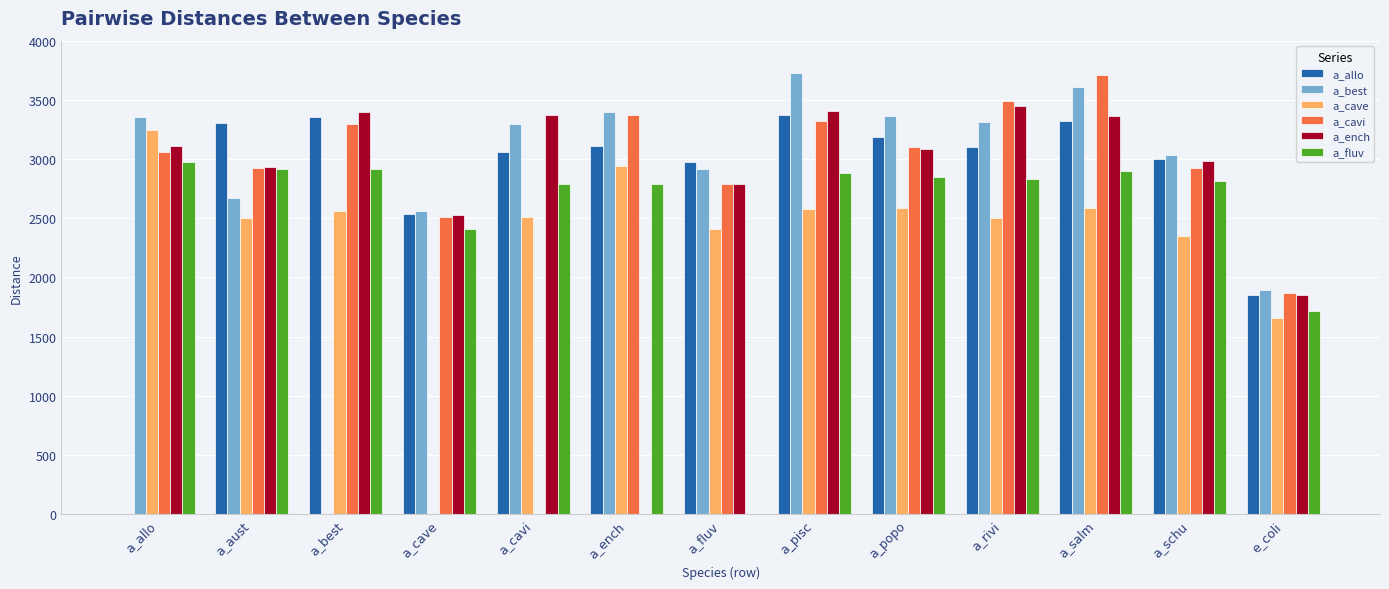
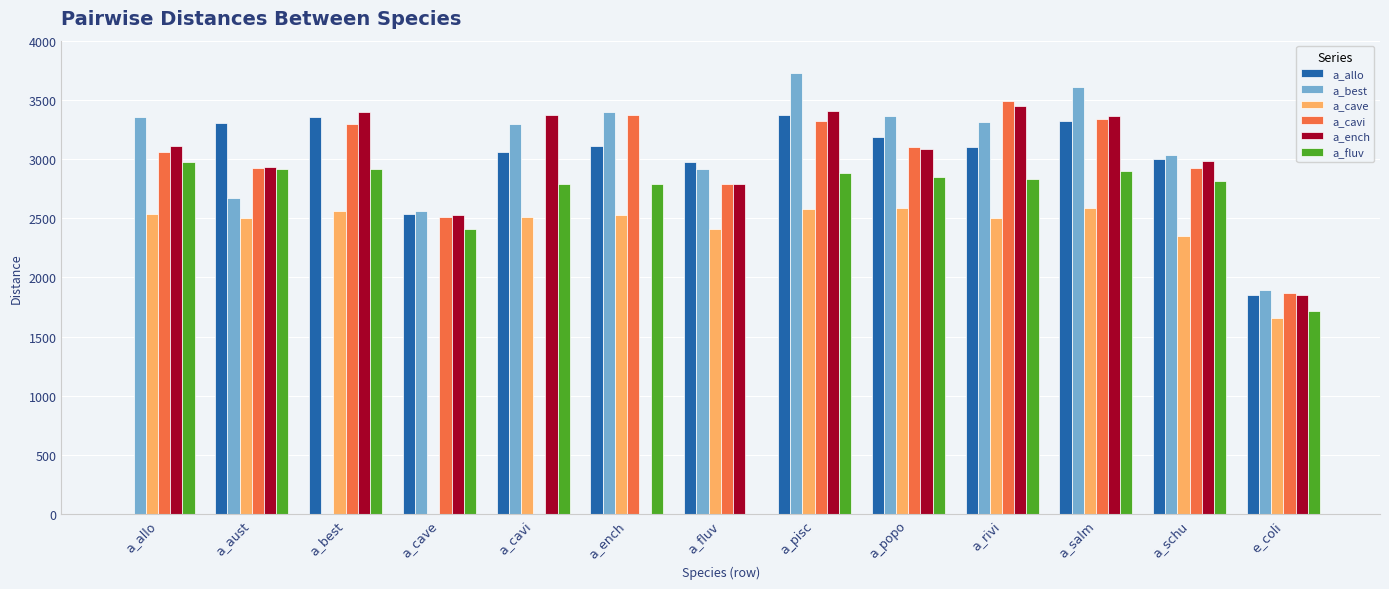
  {
    "a_allo": {
      "a_allo": 0,
      "a_aust": 3310,
      "a_best": 3350,
      "a_cave": 2530,
      "a_cavi": 3060,
      "a_ench": 3110,
      "a_fluv": 2980,
      "a_pisc": 3380,
      "a_popo": 3190,
      "a_rivi": 3110,
      "a_salm": 3320,
      "a_schu": 3000,
      "e_coli": 1850
    },
    "a_best": {
      "a_allo": 3350,
      "a_aust": 2670,
      "a_best": 0,
      "a_cave": 2560,
      "a_cavi": 3300,
      "a_ench": 3400,
      "a_fluv": 2910,
      "a_pisc": 3730,
      "a_popo": 3360,
      "a_rivi": 3320,
      "a_salm": 3610,
      "a_schu": 3030,
      "e_coli": 1890
    },
    "a_cave": {
-     "a_allo": 3240,
+     "a_allo": 2530,
      "a_aust": 2500,
      "a_best": 2560,
      "a_cave": 0,
      "a_cavi": 2510,
-     "a_ench": 2940,
+     "a_ench": 2530,
      "a_fluv": 2410,
      "a_pisc": 2580,
      "a_popo": 2590,
      "a_rivi": 2510,
      "a_salm": 2580,
      "a_schu": 2350,
      "e_coli": 1660
    },
    "a_cavi": {
      "a_allo": 3060,
      "a_aust": 2930,
      "a_best": 3300,
      "a_cave": 2510,
      "a_cavi": 0,
      "a_ench": 3380,
      "a_fluv": 2790,
      "a_pisc": 3320,
      "a_popo": 3100,
      "a_rivi": 3490,
-     "a_salm": 3710,
+     "a_salm": 3340,
      "a_schu": 2930,
      "e_coli": 1870
    },
    "a_ench": {
      "a_allo": 3110,
      "a_aust": 2930,
      "a_best": 3400,
      "a_cave": 2530,
      "a_cavi": 3380,
      "a_ench": 0,
      "a_fluv": 2790,
      "a_pisc": 3410,
      "a_popo": 3080,
      "a_rivi": 3450,
      "a_salm": 3360,
      "a_schu": 2980,
      "e_coli": 1860
    },
    "a_fluv": {
      "a_allo": 2980,
      "a_aust": 2920,
      "a_best": 2910,
      "a_cave": 2410,
      "a_cavi": 2790,
      "a_ench": 2790,
      "a_fluv": 0,
      "a_pisc": 2890,
      "a_popo": 2850,
      "a_rivi": 2840,
      "a_salm": 2900,
      "a_schu": 2810,
      "e_coli": 1720
    }
  }
